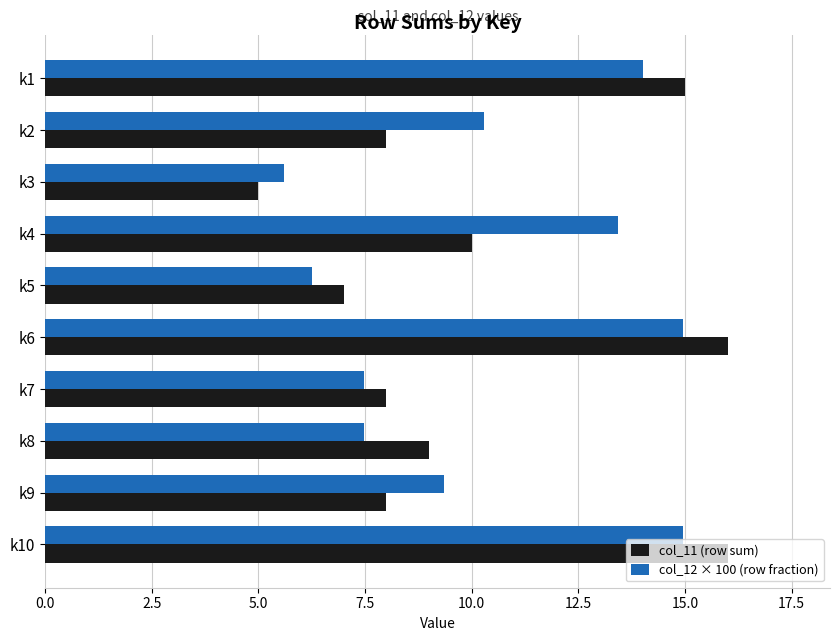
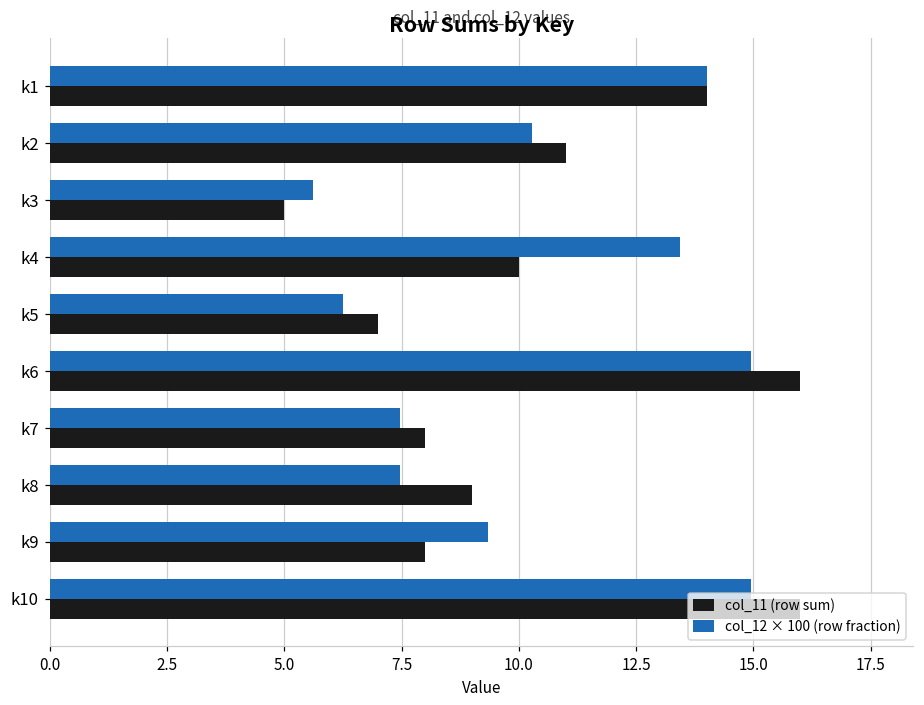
  {
    "col_11 (row sum)": {
-     "k1": 15,
-     "k2": 8,
+     "k1": 14,
+     "k2": 11,
      "k3": 5,
      "k4": 10,
      "k5": 7,
      "k6": 16,
      "k7": 8,
      "k8": 9,
      "k9": 8
    },
    "col_12 × 100 (row fraction)": {
      "k1": 14,
      "k2": 10.3,
      "k3": 5.6,
      "k4": 13.4,
      "k5": 6.2,
      "k6": 15,
      "k7": 7.5,
      "k8": 7.5,
      "k9": 9.3,
      "k10": 15
    }
  }
